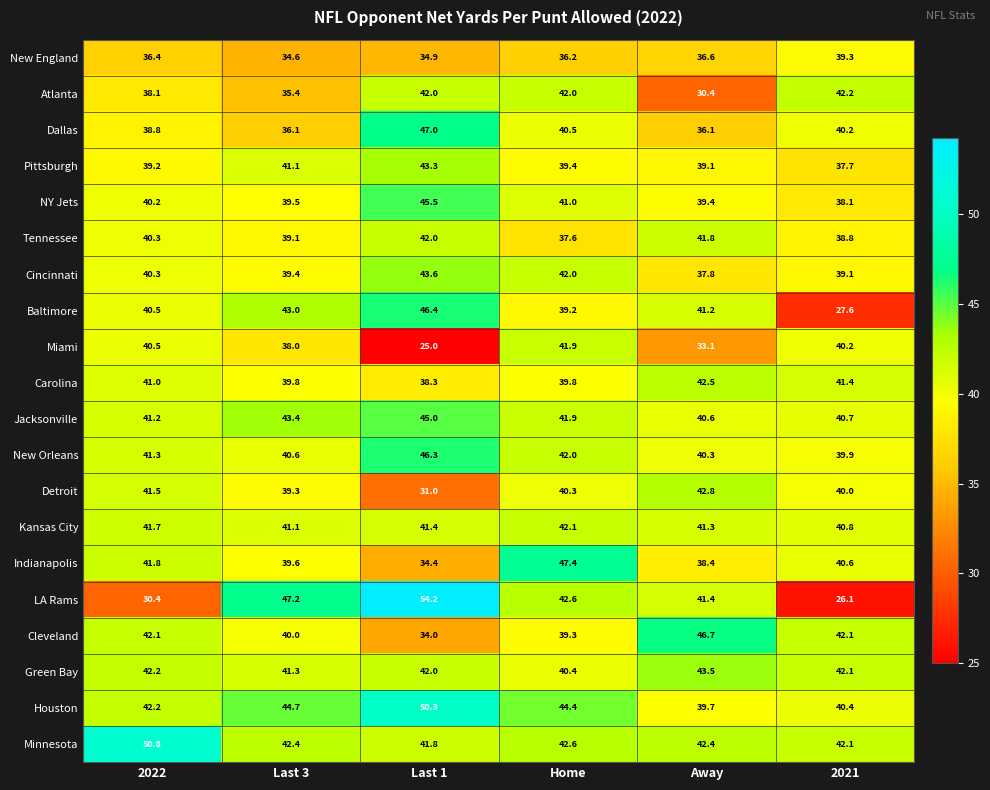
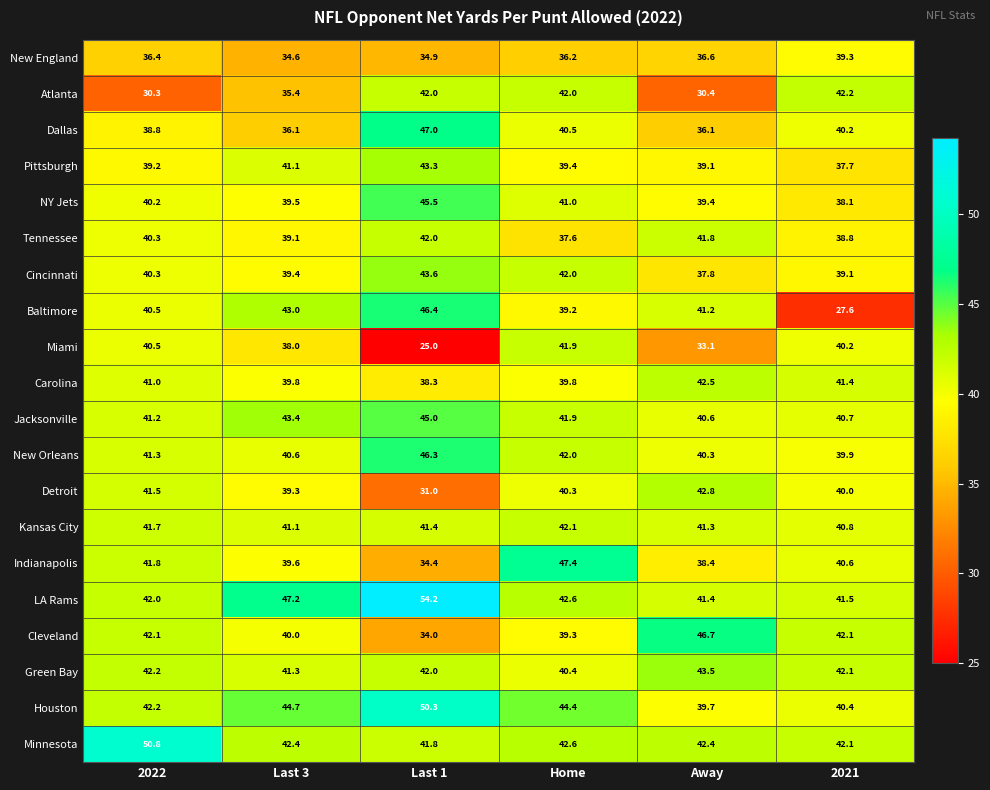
  {
    "New England": {
      "2022": 36.4,
      "Last 3": 34.6,
      "Last 1": 34.9,
      "Home": 36.2,
      "Away": 36.6,
      "2021": 39.3
    },
    "Atlanta": {
-     "2022": 38.1,
+     "2022": 30.3,
      "Last 3": 35.4,
      "Last 1": 42.0,
      "Home": 42.0,
      "Away": 30.4,
      "2021": 42.2
    },
    "Dallas": {
      "2022": 38.8,
      "Last 3": 36.1,
      "Last 1": 47.0,
      "Home": 40.5,
      "Away": 36.1,
      "2021": 40.2
    },
    "Pittsburgh": {
      "2022": 39.2,
      "Last 3": 41.1,
      "Last 1": 43.3,
      "Home": 39.4,
      "Away": 39.1,
      "2021": 37.7
    },
    "NY Jets": {
      "2022": 40.2,
      "Last 3": 39.5,
      "Last 1": 45.5,
      "Home": 41.0,
      "Away": 39.4,
      "2021": 38.1
    },
    "Tennessee": {
      "2022": 40.3,
      "Last 3": 39.1,
      "Last 1": 42.0,
      "Home": 37.6,
      "Away": 41.8,
      "2021": 38.8
    },
    "Cincinnati": {
      "2022": 40.3,
      "Last 3": 39.4,
      "Last 1": 43.6,
      "Home": 42.0,
      "Away": 37.8,
      "2021": 39.1
    },
    "Baltimore": {
      "2022": 40.5,
      "Last 3": 43.0,
      "Last 1": 46.4,
      "Home": 39.2,
      "Away": 41.2,
      "2021": 27.6
    },
    "Miami": {
      "2022": 40.5,
      "Last 3": 38.0,
      "Last 1": 25.0,
      "Home": 41.9,
      "Away": 33.1,
      "2021": 40.2
    },
    "Carolina": {
      "2022": 41.0,
      "Last 3": 39.8,
      "Last 1": 38.3,
      "Home": 39.8,
      "Away": 42.5,
      "2021": 41.4
    },
    "Jacksonville": {
      "2022": 41.2,
      "Last 3": 43.4,
      "Last 1": 45.0,
      "Home": 41.9,
      "Away": 40.6,
      "2021": 40.7
    },
    "New Orleans": {
      "2022": 41.3,
      "Last 3": 40.6,
      "Last 1": 46.3,
      "Home": 42.0,
      "Away": 40.3,
      "2021": 39.9
    },
    "Detroit": {
      "2022": 41.5,
      "Last 3": 39.3,
      "Last 1": 31.0,
      "Home": 40.3,
      "Away": 42.8,
      "2021": 40.0
    },
    "Kansas City": {
      "2022": 41.7,
      "Last 3": 41.1,
      "Last 1": 41.4,
      "Home": 42.1,
      "Away": 41.3,
      "2021": 40.8
    },
    "Indianapolis": {
      "2022": 41.8,
      "Last 3": 39.6,
      "Last 1": 34.4,
      "Home": 47.4,
      "Away": 38.4,
      "2021": 40.6
    },
    "LA Rams": {
-     "2022": 30.4,
+     "2022": 42.0,
      "Last 3": 47.2,
      "Last 1": 54.2,
      "Home": 42.6,
      "Away": 41.4,
-     "2021": 26.1
+     "2021": 41.5
    },
    "Cleveland": {
      "2022": 42.1,
      "Last 3": 40.0,
      "Last 1": 34.0,
      "Home": 39.3,
      "Away": 46.7,
      "2021": 42.1
    },
    "Green Bay": {
      "2022": 42.2,
      "Last 3": 41.3,
      "Last 1": 42.0,
      "Home": 40.4,
      "Away": 43.5,
      "2021": 42.1
    },
    "Houston": {
      "2022": 42.2,
      "Last 3": 44.7,
      "Last 1": 50.3,
      "Home": 44.4,
      "Away": 39.7,
      "2021": 40.4
    },
    "Minnesota": {
      "2022": 50.8,
      "Last 3": 42.4,
      "Last 1": 41.8,
      "Home": 42.6,
      "Away": 42.4,
      "2021": 42.1
    }
  }
